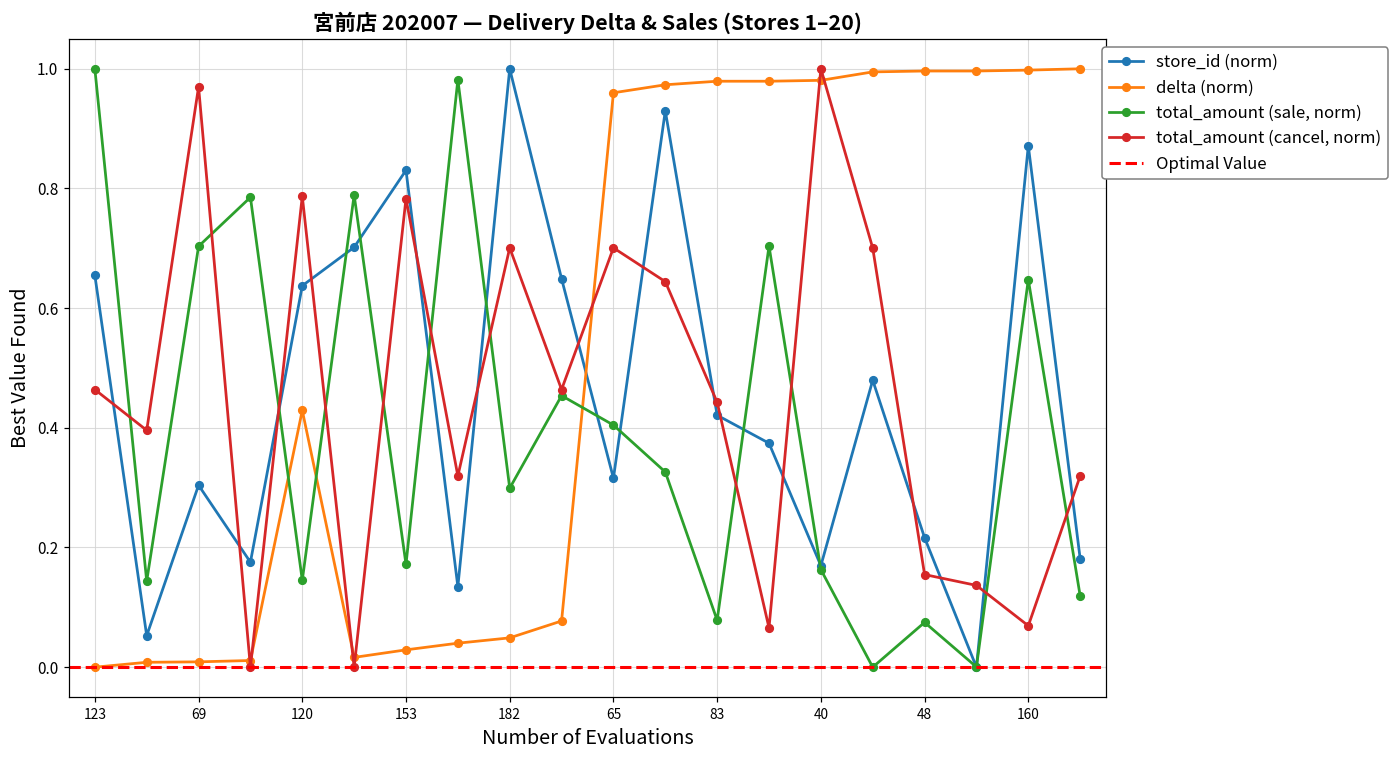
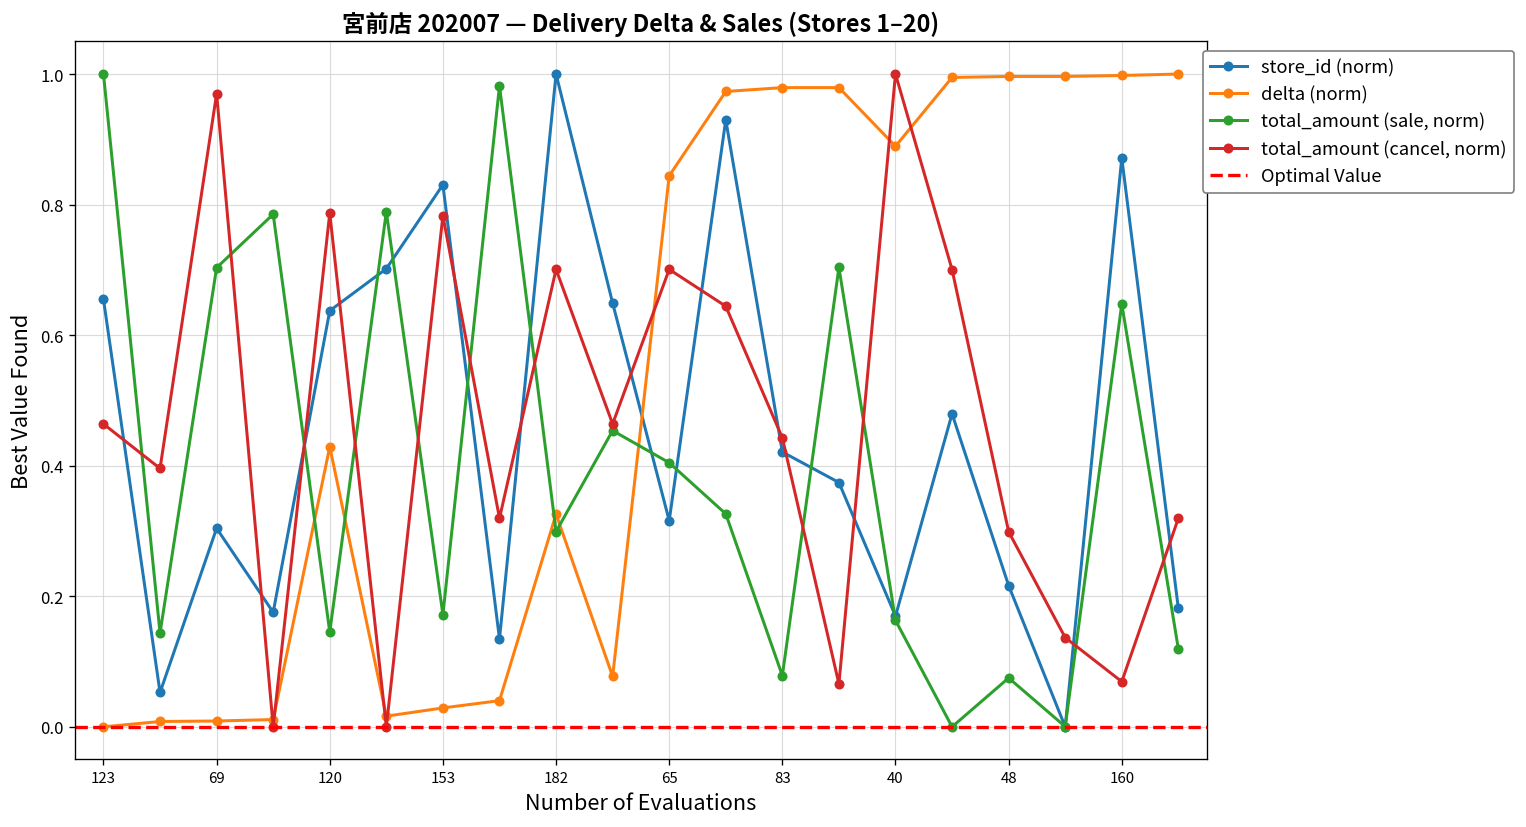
  {
    "store_id (norm)": {
      "123": 0.65,
      "69": 0.30,
      "120": 0.64,
      "153": 0.83,
      "182": 1.00,
      "65": 0.32,
      "83": 0.42,
      "40": 0.17,
      "48": 0.22,
      "160": 0.87
    },
    "delta (norm)": {
      "123": 0.00,
      "69": 0.01,
      "120": 0.43,
      "153": 0.03,
-     "182": 0.05,
-     "65": 0.96,
+     "182": 0.33,
+     "65": 0.84,
      "83": 0.98,
-     "40": 0.98,
+     "40": 0.89,
      "48": 1.00,
      "160": 1.00
    },
    "total_amount (sale, norm)": {
      "123": 1.00,
      "69": 0.70,
      "120": 0.15,
      "153": 0.17,
      "182": 0.30,
      "65": 0.40,
      "83": 0.08,
      "40": 0.16,
      "48": 0.07,
      "160": 0.65
    },
    "total_amount (cancel, norm)": {
      "123": 0.46,
      "69": 0.97,
      "120": 0.79,
      "153": 0.78,
      "182": 0.70,
      "65": 0.70,
      "83": 0.44,
      "40": 1.00,
-     "48": 0.15,
+     "48": 0.30,
      "160": 0.07
    }
  }
